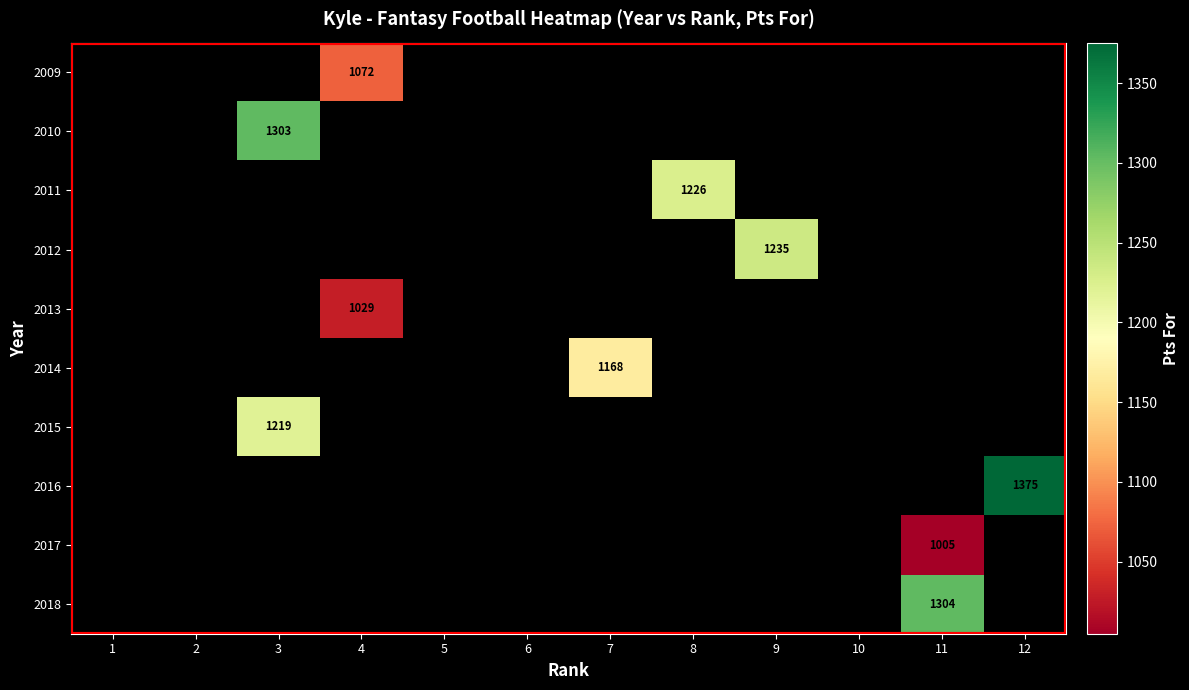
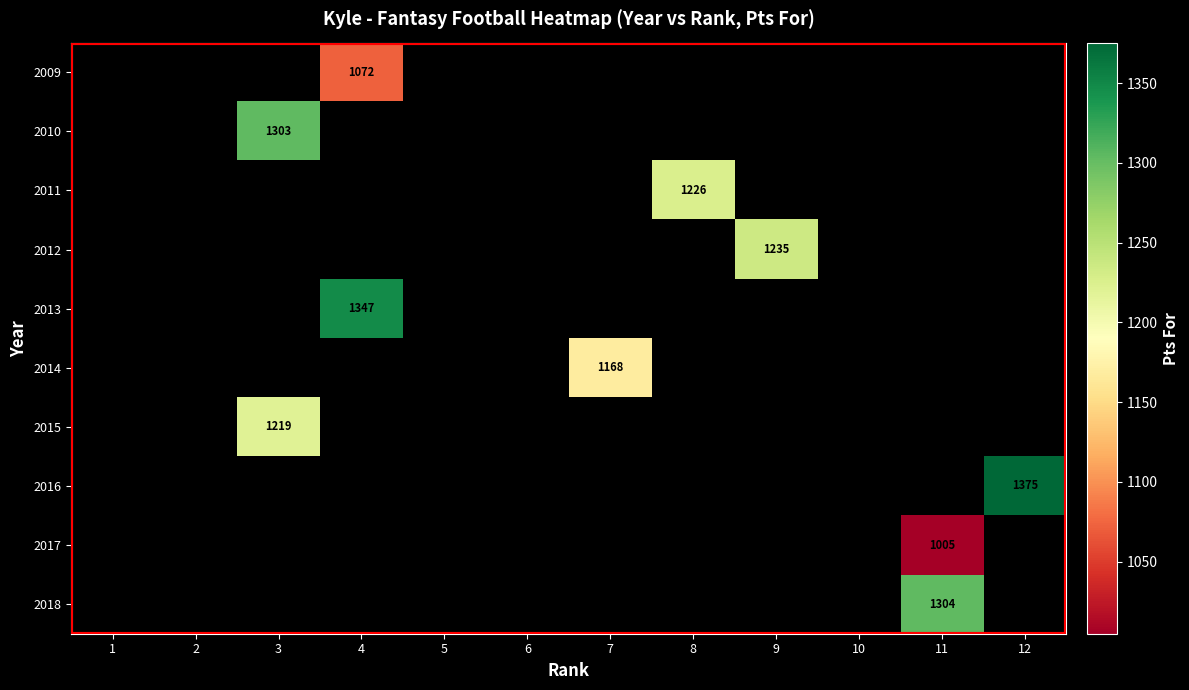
  {
    "2009": {
      "4": 1072
    },
    "2010": {
      "3": 1303
    },
    "2011": {
      "8": 1226
    },
    "2012": {
      "9": 1235
    },
    "2013": {
-     "4": 1029
+     "4": 1347
    },
    "2014": {
      "7": 1168
    },
    "2015": {
      "3": 1219
    },
    "2016": {
      "12": 1375
    },
    "2017": {
      "11": 1005
    },
    "2018": {
      "11": 1304
    }
  }
